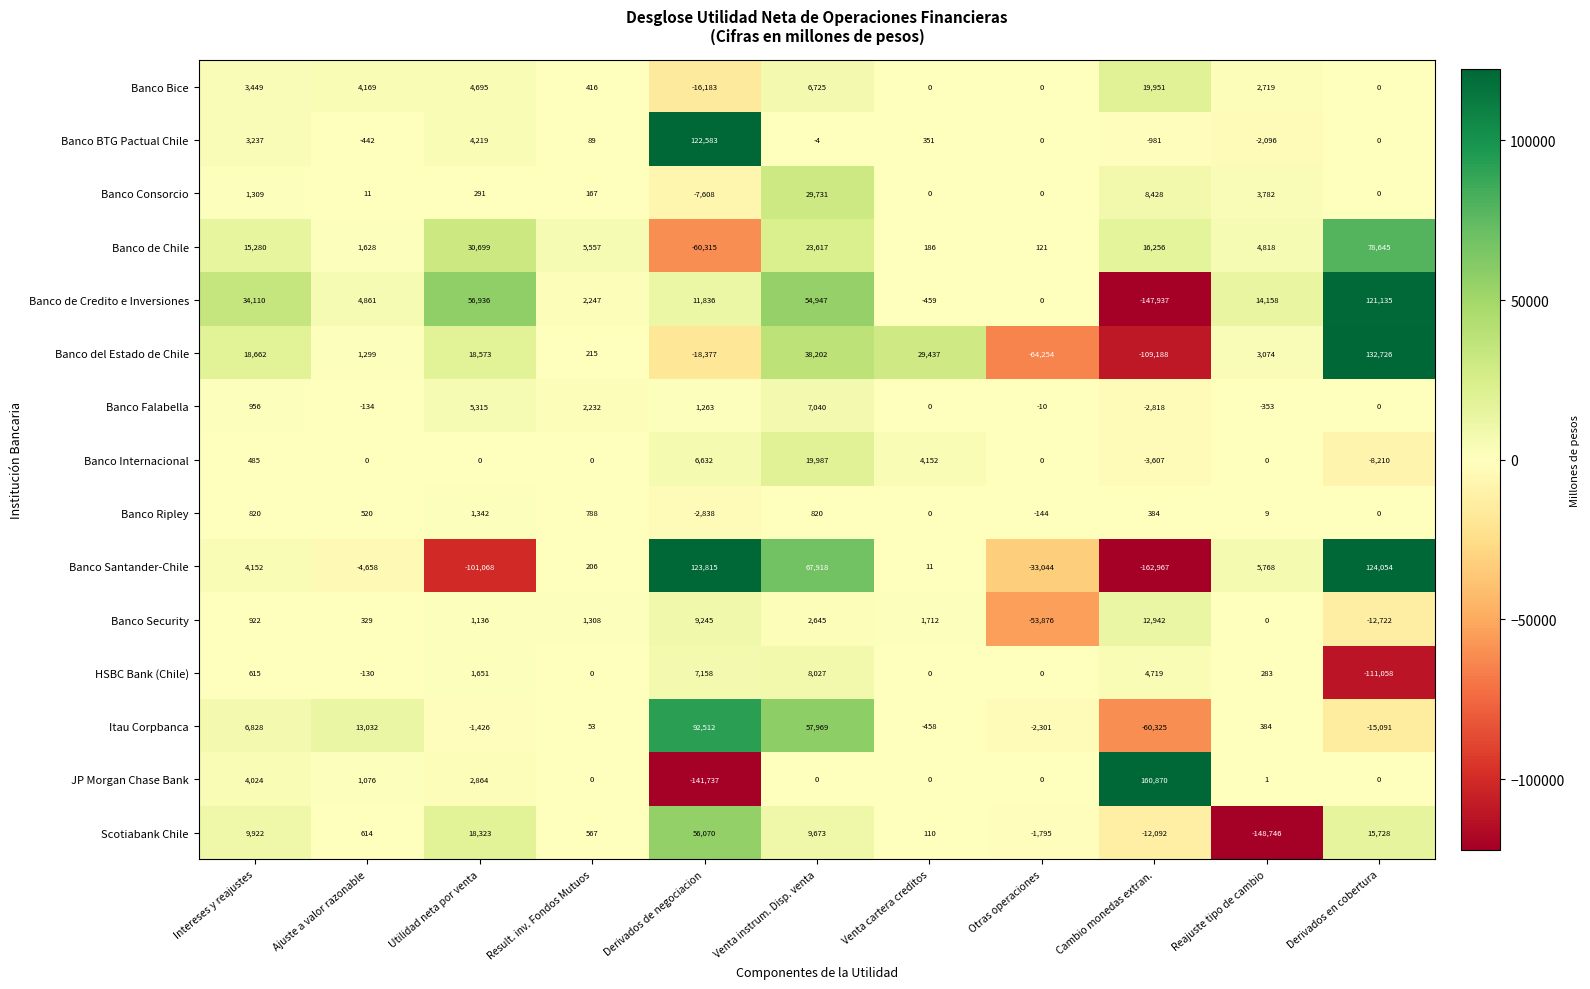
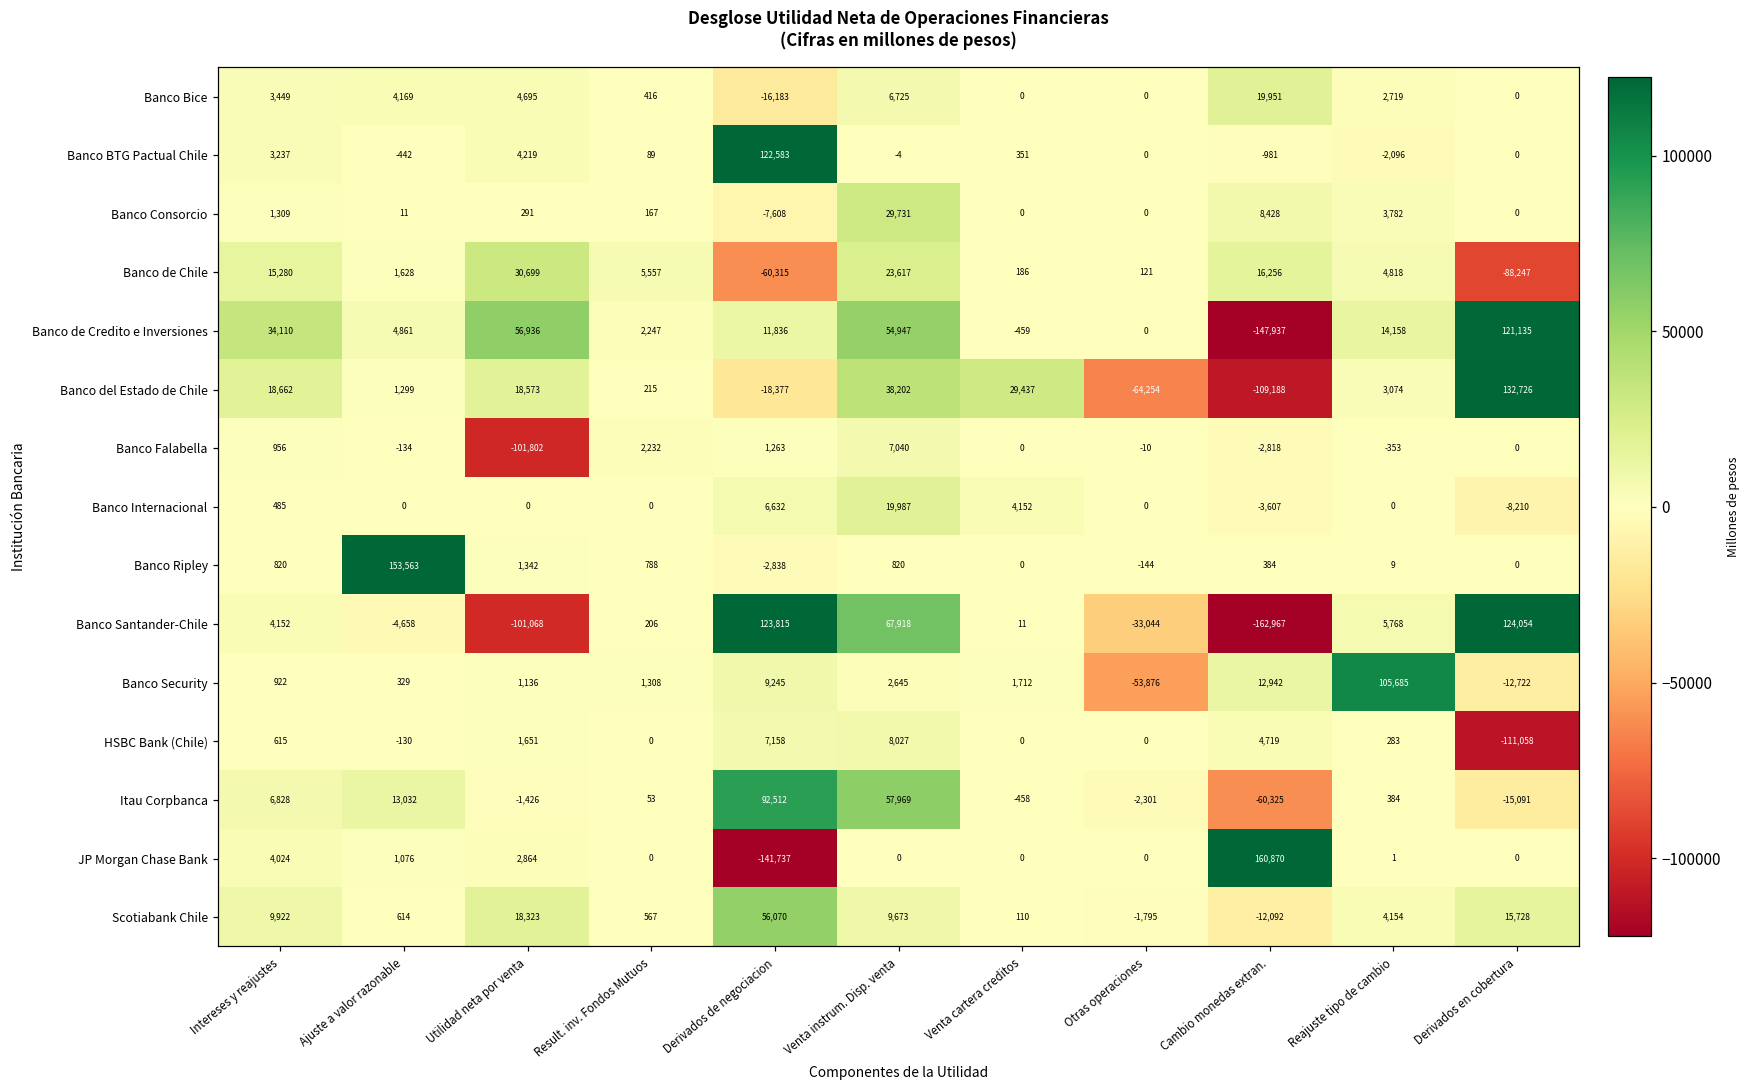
  {
    "Banco Bice": {
      "Intereses y reajustes": "3,449",
      "Ajuste a valor razonable": "4,169",
      "Utilidad neta por venta": "4,695",
      "Result. inv. Fondos Mutuos": "416",
      "Derivados de negociacion": "-16,183",
      "Venta instrum. Disp. venta": "6,725",
      "Venta cartera creditos": "0",
      "Otras operaciones": "0",
      "Cambio monedas extran.": "19,951",
      "Reajuste tipo de cambio": "2,719",
      "Derivados en cobertura": "0"
    },
    "Banco BTG Pactual Chile": {
      "Intereses y reajustes": "3,237",
      "Ajuste a valor razonable": "-442",
      "Utilidad neta por venta": "4,219",
      "Result. inv. Fondos Mutuos": "89",
      "Derivados de negociacion": "122,583",
      "Venta instrum. Disp. venta": "-4",
      "Venta cartera creditos": "351",
      "Otras operaciones": "0",
      "Cambio monedas extran.": "-981",
      "Reajuste tipo de cambio": "-2,096",
      "Derivados en cobertura": "0"
    },
    "Banco Consorcio": {
      "Intereses y reajustes": "1,309",
      "Ajuste a valor razonable": "11",
      "Utilidad neta por venta": "291",
      "Result. inv. Fondos Mutuos": "167",
      "Derivados de negociacion": "-7,608",
      "Venta instrum. Disp. venta": "29,731",
      "Venta cartera creditos": "0",
      "Otras operaciones": "0",
      "Cambio monedas extran.": "8,428",
      "Reajuste tipo de cambio": "3,782",
      "Derivados en cobertura": "0"
    },
    "Banco de Chile": {
      "Intereses y reajustes": "15,280",
      "Ajuste a valor razonable": "1,628",
      "Utilidad neta por venta": "30,699",
      "Result. inv. Fondos Mutuos": "5,557",
      "Derivados de negociacion": "-60,315",
      "Venta instrum. Disp. venta": "23,617",
      "Venta cartera creditos": "186",
      "Otras operaciones": "121",
      "Cambio monedas extran.": "16,256",
      "Reajuste tipo de cambio": "4,818",
-     "Derivados en cobertura": "78,645"
+     "Derivados en cobertura": "-88,247"
    },
    "Banco de Credito e Inversiones": {
      "Intereses y reajustes": "34,110",
      "Ajuste a valor razonable": "4,861",
      "Utilidad neta por venta": "56,936",
      "Result. inv. Fondos Mutuos": "2,247",
      "Derivados de negociacion": "11,836",
      "Venta instrum. Disp. venta": "54,947",
      "Venta cartera creditos": "-459",
      "Otras operaciones": "0",
      "Cambio monedas extran.": "-147,937",
      "Reajuste tipo de cambio": "14,158",
      "Derivados en cobertura": "121,135"
    },
    "Banco del Estado de Chile": {
      "Intereses y reajustes": "18,662",
      "Ajuste a valor razonable": "1,299",
      "Utilidad neta por venta": "18,573",
      "Result. inv. Fondos Mutuos": "215",
      "Derivados de negociacion": "-18,377",
      "Venta instrum. Disp. venta": "38,202",
      "Venta cartera creditos": "29,437",
      "Otras operaciones": "-64,254",
      "Cambio monedas extran.": "-109,188",
      "Reajuste tipo de cambio": "3,074",
      "Derivados en cobertura": "132,726"
    },
    "Banco Falabella": {
      "Intereses y reajustes": "956",
      "Ajuste a valor razonable": "-134",
-     "Utilidad neta por venta": "5,315",
+     "Utilidad neta por venta": "-101,802",
      "Result. inv. Fondos Mutuos": "2,232",
      "Derivados de negociacion": "1,263",
      "Venta instrum. Disp. venta": "7,040",
      "Venta cartera creditos": "0",
      "Otras operaciones": "-10",
      "Cambio monedas extran.": "-2,818",
      "Reajuste tipo de cambio": "-353",
      "Derivados en cobertura": "0"
    },
    "Banco Internacional": {
      "Intereses y reajustes": "485",
      "Ajuste a valor razonable": "0",
      "Utilidad neta por venta": "0",
      "Result. inv. Fondos Mutuos": "0",
      "Derivados de negociacion": "6,632",
      "Venta instrum. Disp. venta": "19,987",
      "Venta cartera creditos": "4,152",
      "Otras operaciones": "0",
      "Cambio monedas extran.": "-3,607",
      "Reajuste tipo de cambio": "0",
      "Derivados en cobertura": "-8,210"
    },
    "Banco Ripley": {
      "Intereses y reajustes": "820",
-     "Ajuste a valor razonable": "520",
+     "Ajuste a valor razonable": "153,563",
      "Utilidad neta por venta": "1,342",
      "Result. inv. Fondos Mutuos": "788",
      "Derivados de negociacion": "-2,838",
      "Venta instrum. Disp. venta": "820",
      "Venta cartera creditos": "0",
      "Otras operaciones": "-144",
      "Cambio monedas extran.": "384",
      "Reajuste tipo de cambio": "9",
      "Derivados en cobertura": "0"
    },
    "Banco Santander-Chile": {
      "Intereses y reajustes": "4,152",
      "Ajuste a valor razonable": "-4,658",
      "Utilidad neta por venta": "-101,068",
      "Result. inv. Fondos Mutuos": "206",
      "Derivados de negociacion": "123,815",
      "Venta instrum. Disp. venta": "67,918",
      "Venta cartera creditos": "11",
      "Otras operaciones": "-33,044",
      "Cambio monedas extran.": "-162,967",
      "Reajuste tipo de cambio": "5,768",
      "Derivados en cobertura": "124,054"
    },
    "Banco Security": {
      "Intereses y reajustes": "922",
      "Ajuste a valor razonable": "329",
      "Utilidad neta por venta": "1,136",
      "Result. inv. Fondos Mutuos": "1,308",
      "Derivados de negociacion": "9,245",
      "Venta instrum. Disp. venta": "2,645",
      "Venta cartera creditos": "1,712",
      "Otras operaciones": "-53,876",
      "Cambio monedas extran.": "12,942",
-     "Reajuste tipo de cambio": "0",
+     "Reajuste tipo de cambio": "105,685",
      "Derivados en cobertura": "-12,722"
    },
    "HSBC Bank (Chile)": {
      "Intereses y reajustes": "615",
      "Ajuste a valor razonable": "-130",
      "Utilidad neta por venta": "1,651",
      "Result. inv. Fondos Mutuos": "0",
      "Derivados de negociacion": "7,158",
      "Venta instrum. Disp. venta": "8,027",
      "Venta cartera creditos": "0",
      "Otras operaciones": "0",
      "Cambio monedas extran.": "4,719",
      "Reajuste tipo de cambio": "283",
      "Derivados en cobertura": "-111,058"
    },
    "Itau Corpbanca": {
      "Intereses y reajustes": "6,828",
      "Ajuste a valor razonable": "13,032",
      "Utilidad neta por venta": "-1,426",
      "Result. inv. Fondos Mutuos": "53",
      "Derivados de negociacion": "92,512",
      "Venta instrum. Disp. venta": "57,969",
      "Venta cartera creditos": "-458",
      "Otras operaciones": "-2,301",
      "Cambio monedas extran.": "-60,325",
      "Reajuste tipo de cambio": "384",
      "Derivados en cobertura": "-15,091"
    },
    "JP Morgan Chase Bank": {
      "Intereses y reajustes": "4,024",
      "Ajuste a valor razonable": "1,076",
      "Utilidad neta por venta": "2,864",
      "Result. inv. Fondos Mutuos": "0",
      "Derivados de negociacion": "-141,737",
      "Venta instrum. Disp. venta": "0",
      "Venta cartera creditos": "0",
      "Otras operaciones": "0",
      "Cambio monedas extran.": "160,870",
      "Reajuste tipo de cambio": "1",
      "Derivados en cobertura": "0"
    },
    "Scotiabank Chile": {
      "Intereses y reajustes": "9,922",
      "Ajuste a valor razonable": "614",
      "Utilidad neta por venta": "18,323",
      "Result. inv. Fondos Mutuos": "567",
      "Derivados de negociacion": "56,070",
      "Venta instrum. Disp. venta": "9,673",
      "Venta cartera creditos": "110",
      "Otras operaciones": "-1,795",
      "Cambio monedas extran.": "-12,092",
-     "Reajuste tipo de cambio": "-148,746",
+     "Reajuste tipo de cambio": "4,154",
      "Derivados en cobertura": "15,728"
    }
  }
